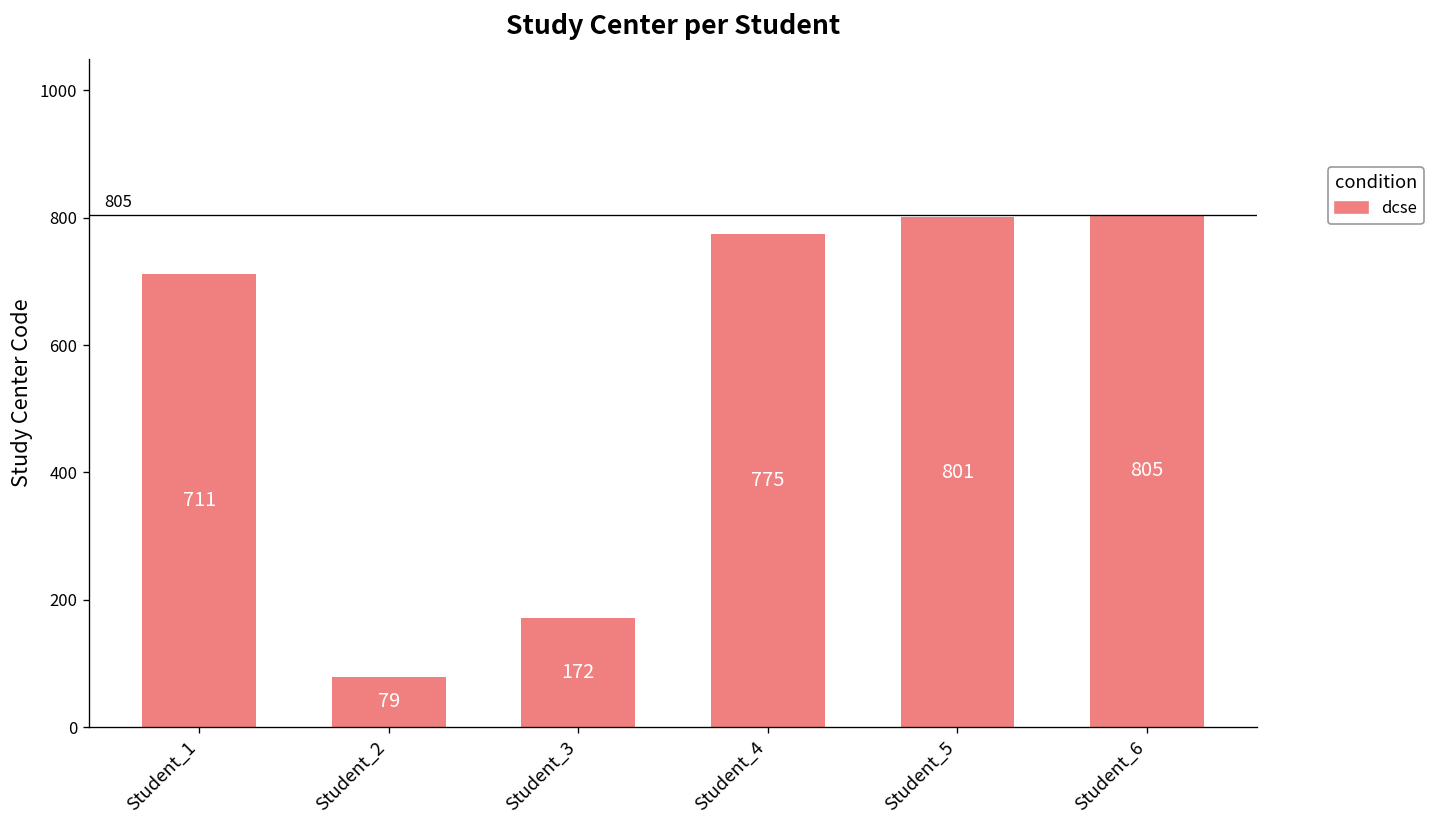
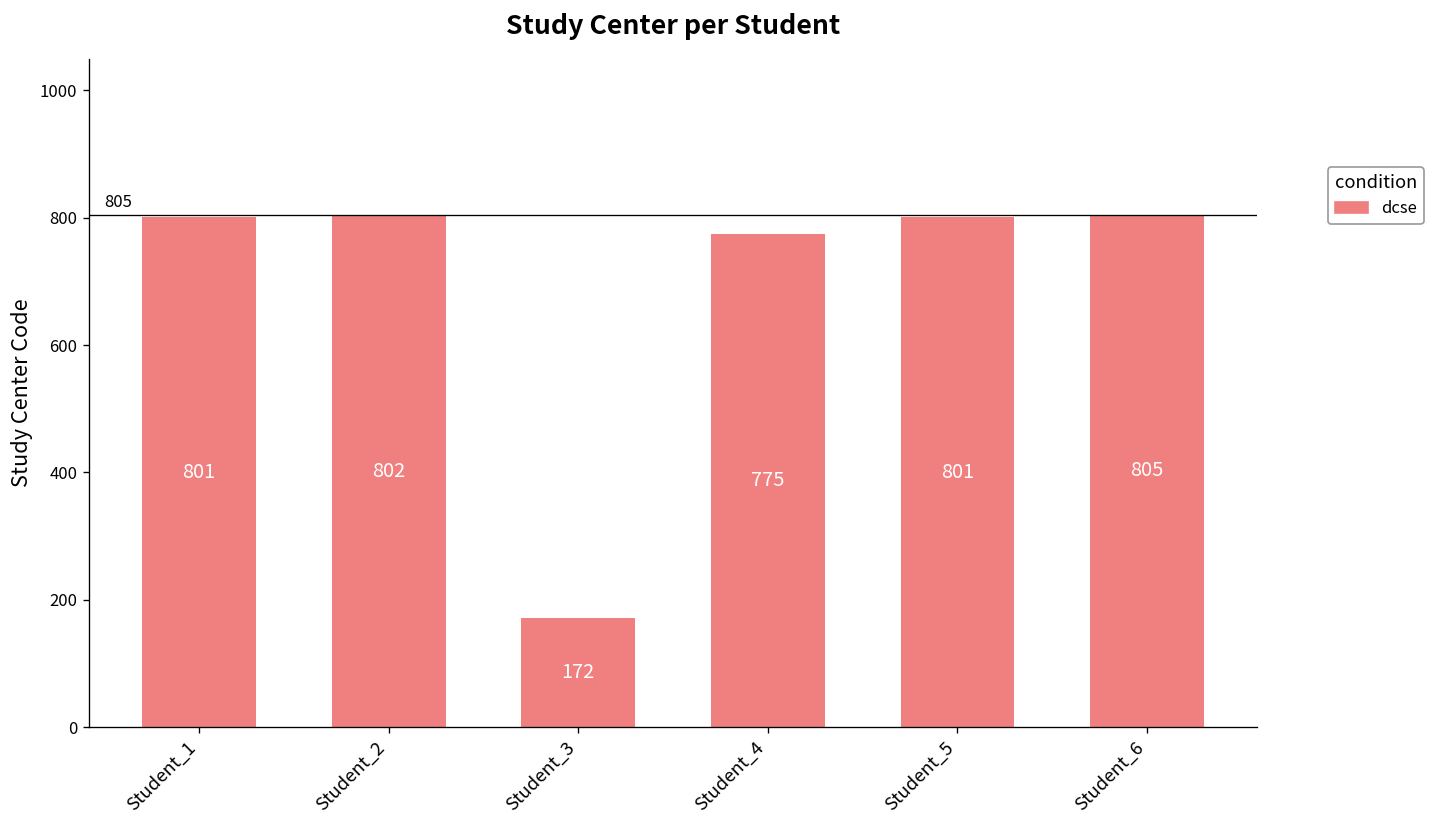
  {
-   "Student_1": 711,
-   "Student_2": 79,
+   "Student_1": 801,
+   "Student_2": 802,
    "Student_3": 172,
    "Student_4": 775,
    "Student_5": 801,
    "Student_6": 805
  }
